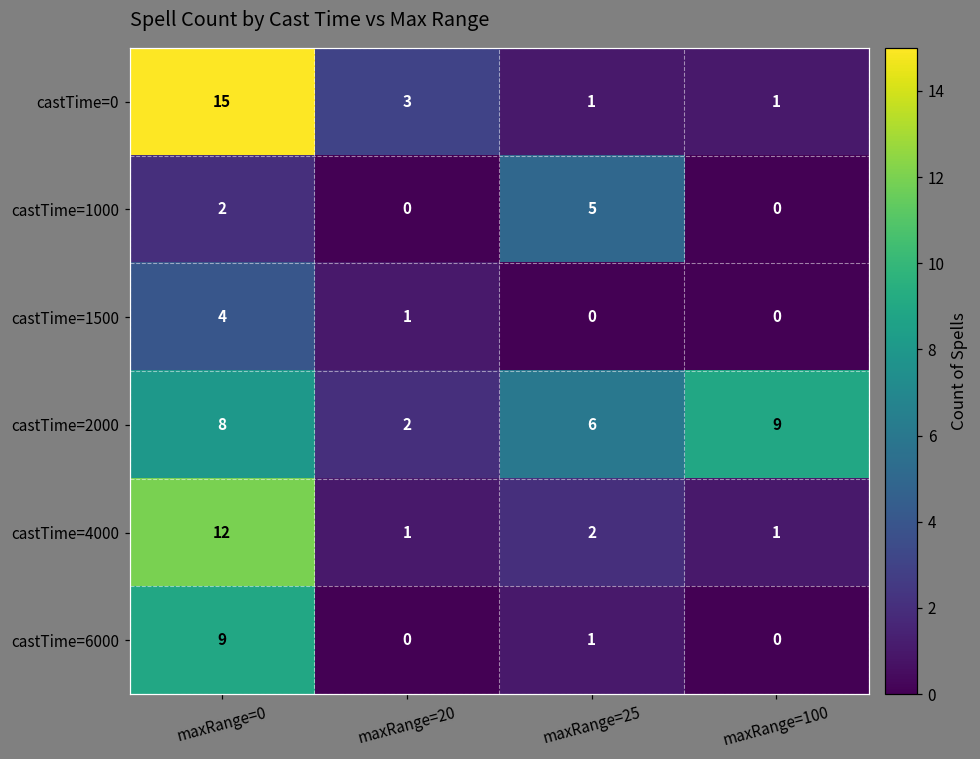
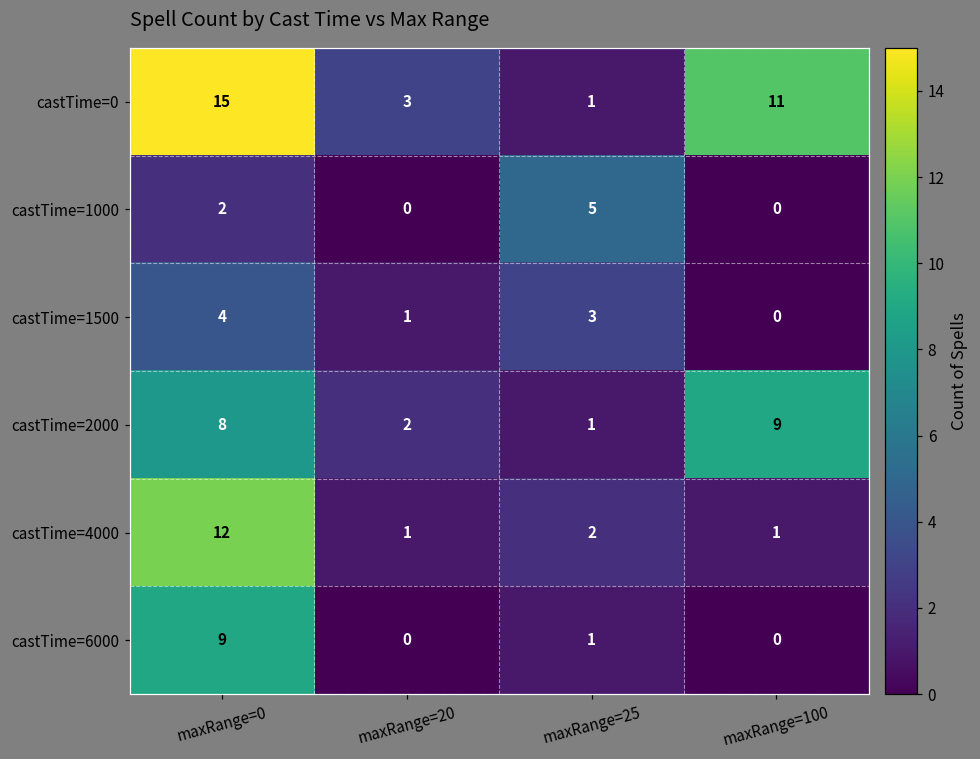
  {
    "castTime=0": {
      "maxRange=0": 15,
      "maxRange=20": 3,
      "maxRange=25": 1,
-     "maxRange=100": 1
+     "maxRange=100": 11
    },
    "castTime=1000": {
      "maxRange=0": 2,
      "maxRange=20": 0,
      "maxRange=25": 5,
      "maxRange=100": 0
    },
    "castTime=1500": {
      "maxRange=0": 4,
      "maxRange=20": 1,
-     "maxRange=25": 0,
+     "maxRange=25": 3,
      "maxRange=100": 0
    },
    "castTime=2000": {
      "maxRange=0": 8,
      "maxRange=20": 2,
-     "maxRange=25": 6,
+     "maxRange=25": 1,
      "maxRange=100": 9
    },
    "castTime=4000": {
      "maxRange=0": 12,
      "maxRange=20": 1,
      "maxRange=25": 2,
      "maxRange=100": 1
    },
    "castTime=6000": {
      "maxRange=0": 9,
      "maxRange=20": 0,
      "maxRange=25": 1,
      "maxRange=100": 0
    }
  }
